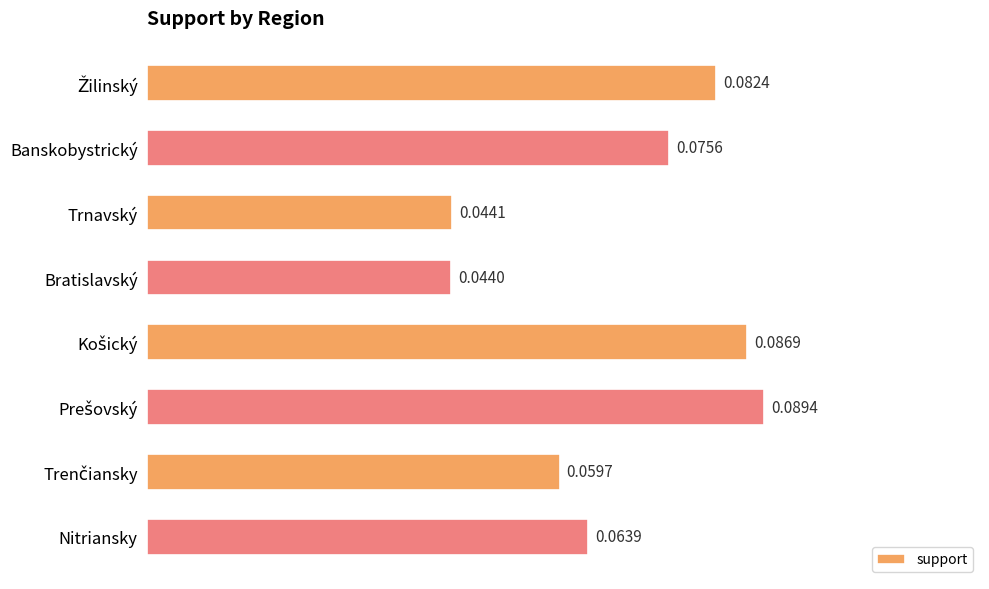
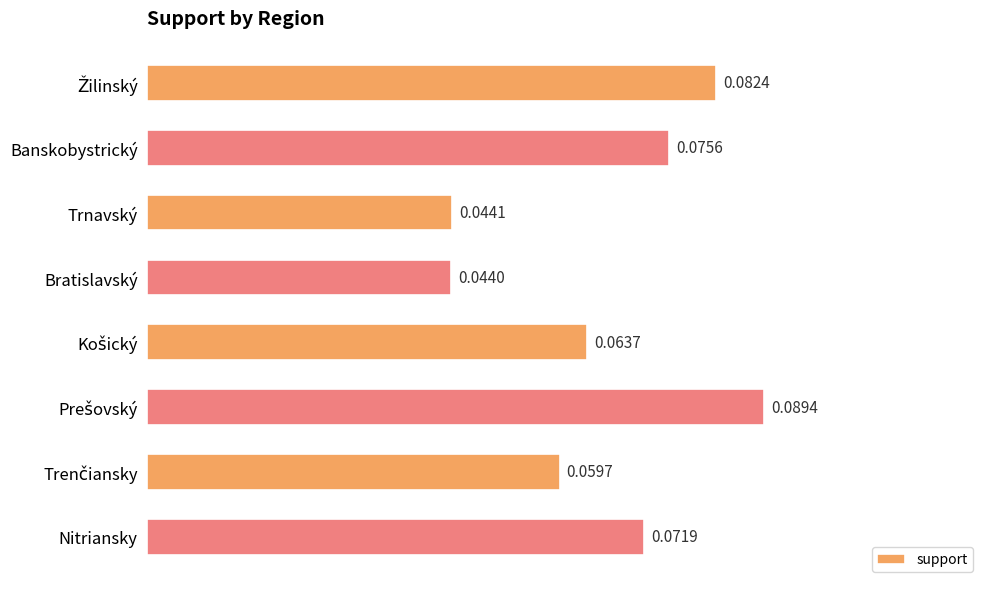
  {
    "Žilinský": 0.0824,
    "Banskobystrický": 0.0756,
    "Trnavský": 0.0441,
    "Bratislavský": 0.0440,
-   "Košický": 0.0869,
+   "Košický": 0.0637,
    "Prešovský": 0.0894,
    "Trenčiansky": 0.0597,
-   "Nitriansky": 0.0639
+   "Nitriansky": 0.0719
  }
